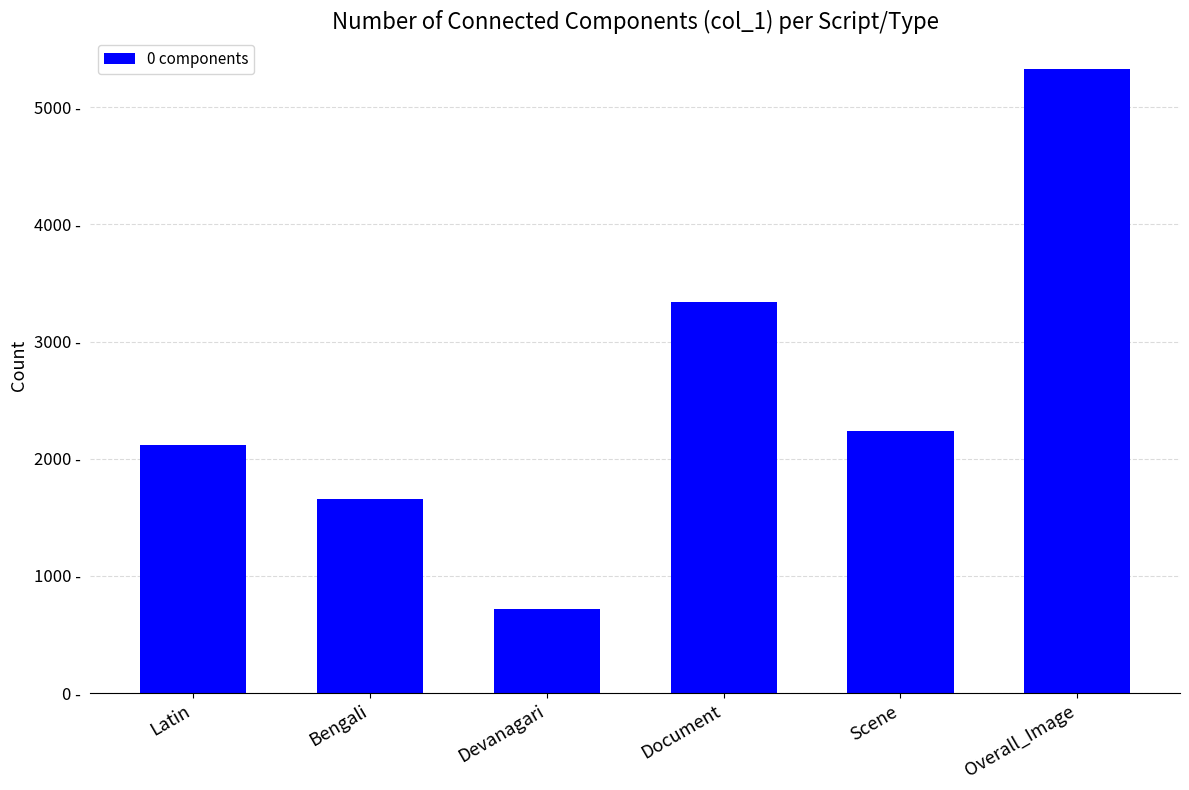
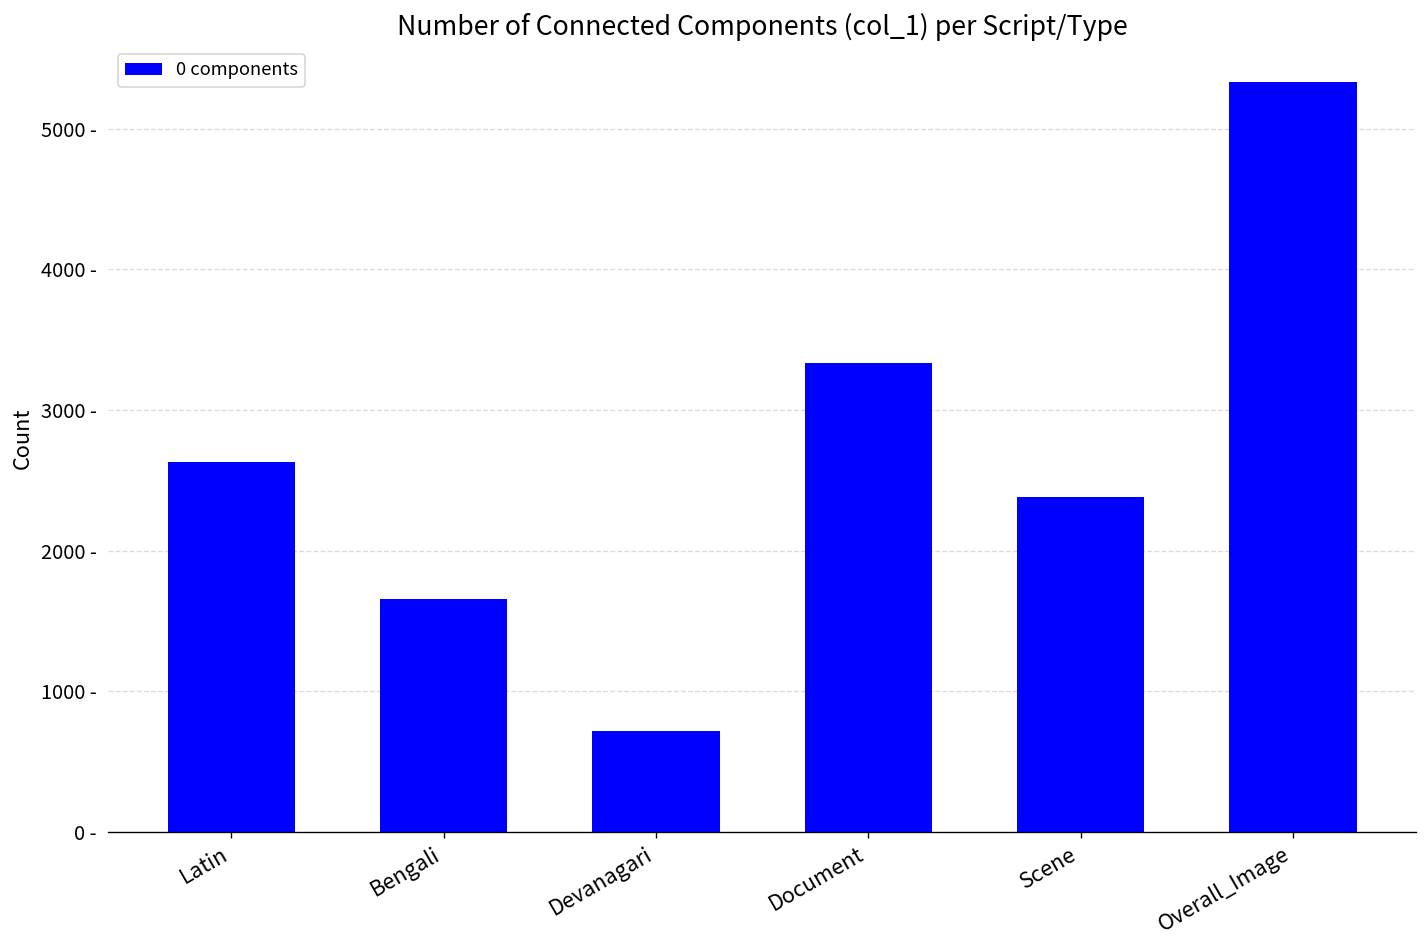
  {
-   "Latin": "2120 -",
+   "Latin": "2630 -",
    "Bengali": "1650 -",
    "Devanagari": "720 -",
    "Document": "3340 -",
-   "Scene": "2240 -",
+   "Scene": "2380 -",
    "Overall_Image": "5330 -"
  }
